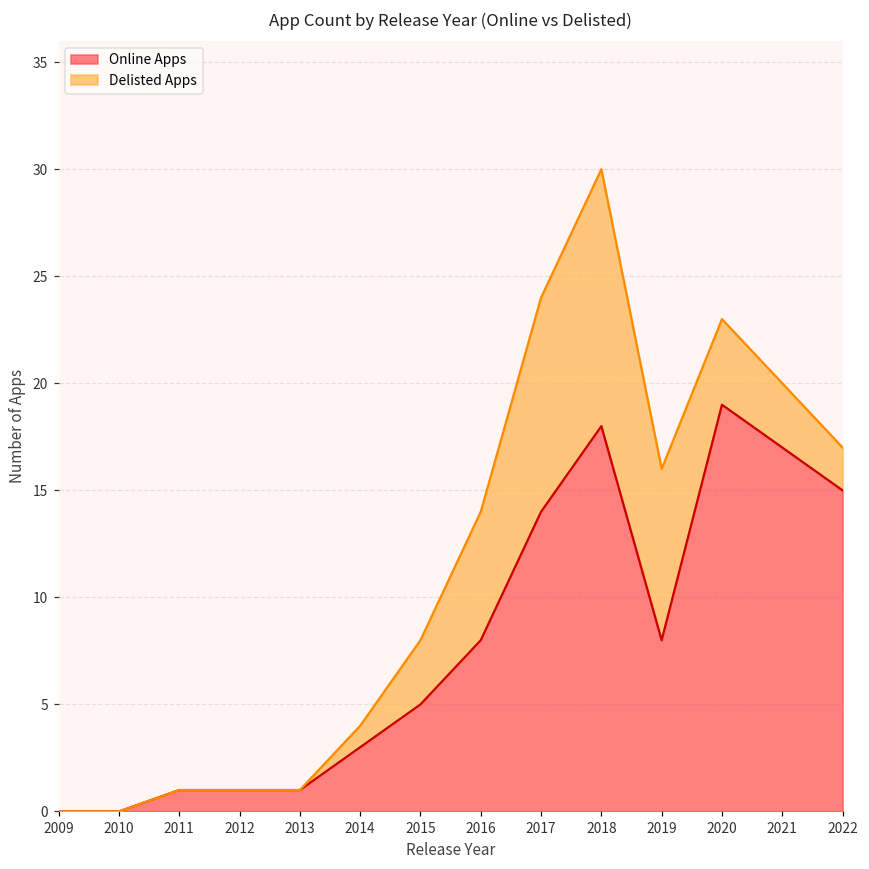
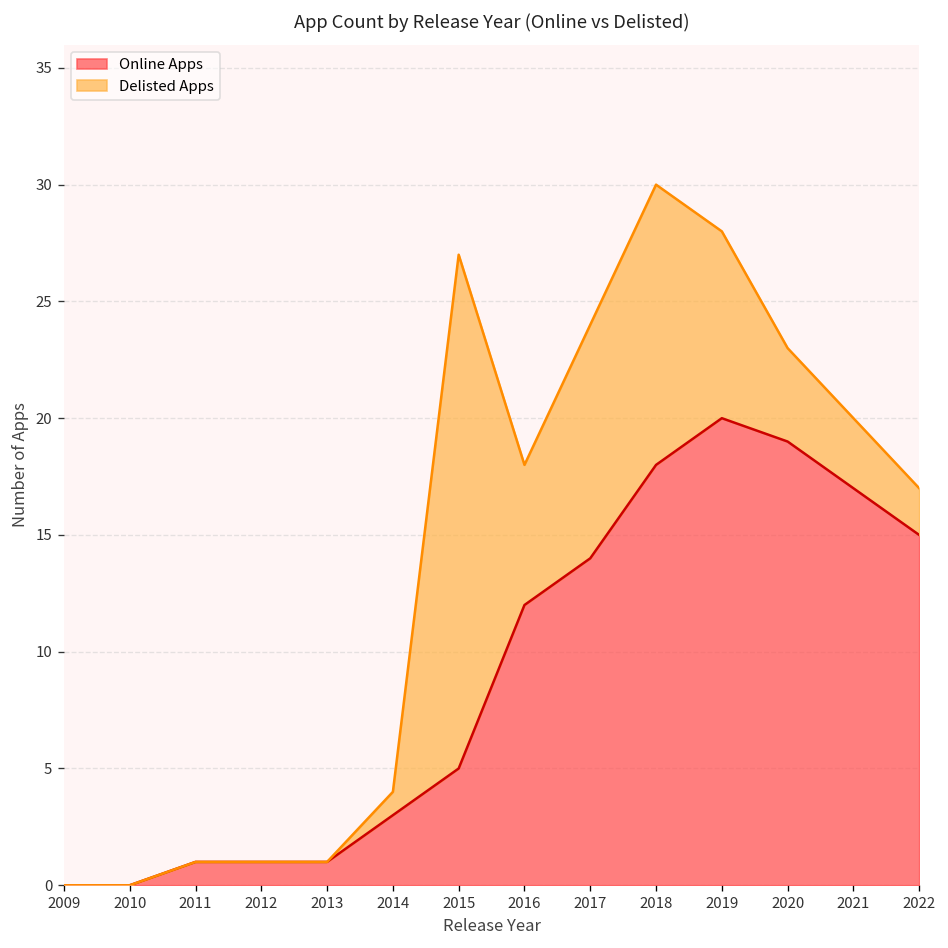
  {
    "Online Apps": {
      "2014": 3,
      "2015": 5,
-     "2016": 8,
+     "2016": 12,
      "2017": 14,
      "2018": 18,
-     "2019": 8,
+     "2019": 20,
      "2020": 19,
      "2021": 17,
      "2022": 15
    },
    "Delisted Apps": {
      "2014": 1,
-     "2015": 3,
+     "2015": 22,
      "2016": 6,
      "2017": 10,
      "2018": 12,
      "2019": 8,
      "2020": 4,
      "2021": 3,
      "2022": 2
    }
  }
